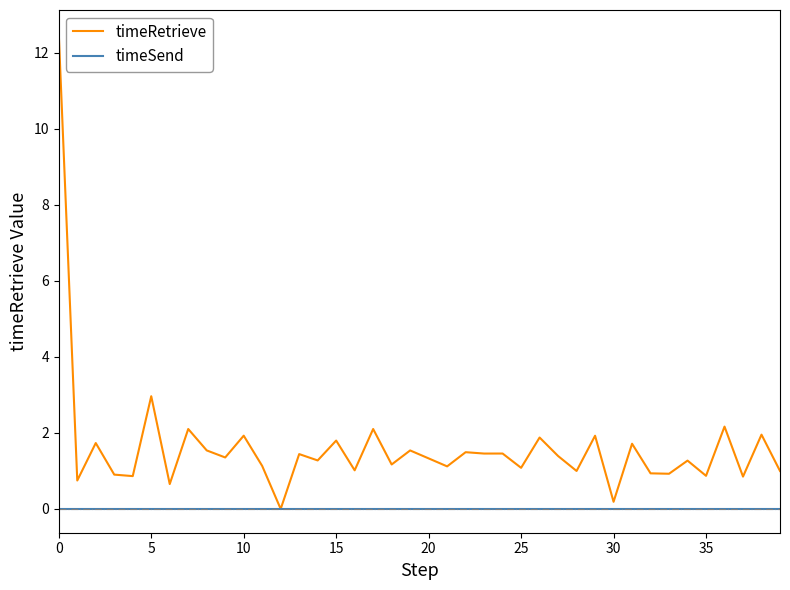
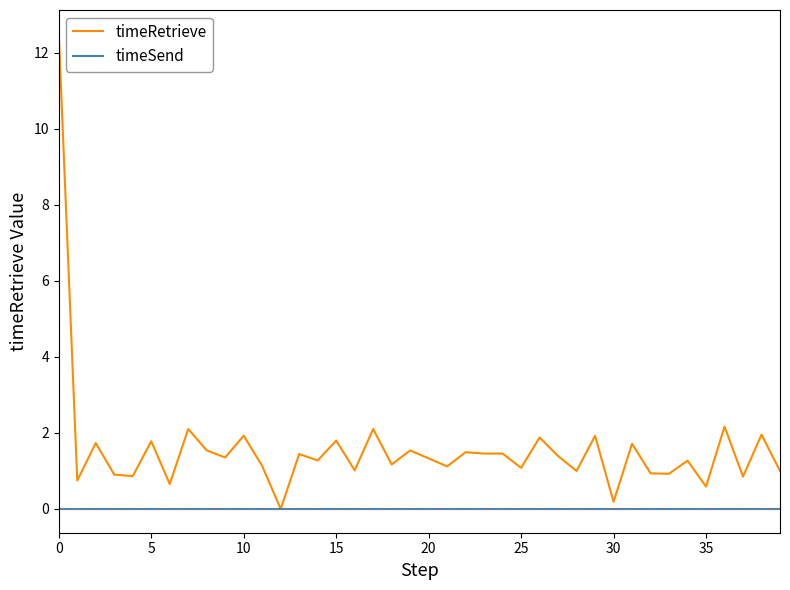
  {
    "timeRetrieve": {
      "0": 12.5,
-     "5": 3.0,
+     "5": 1.8,
      "10": 1.9,
      "15": 1.8,
      "20": 1.3,
      "25": 1.1,
      "30": 0.2,
-     "35": 0.9
+     "35": 0.6
    },
    "timeSend": {
      "0": 0.0,
      "5": 0.0,
      "10": 0.0,
      "15": 0.0,
      "20": 0.0,
      "25": 0.0,
      "30": 0.0,
      "35": 0.0
    }
  }
